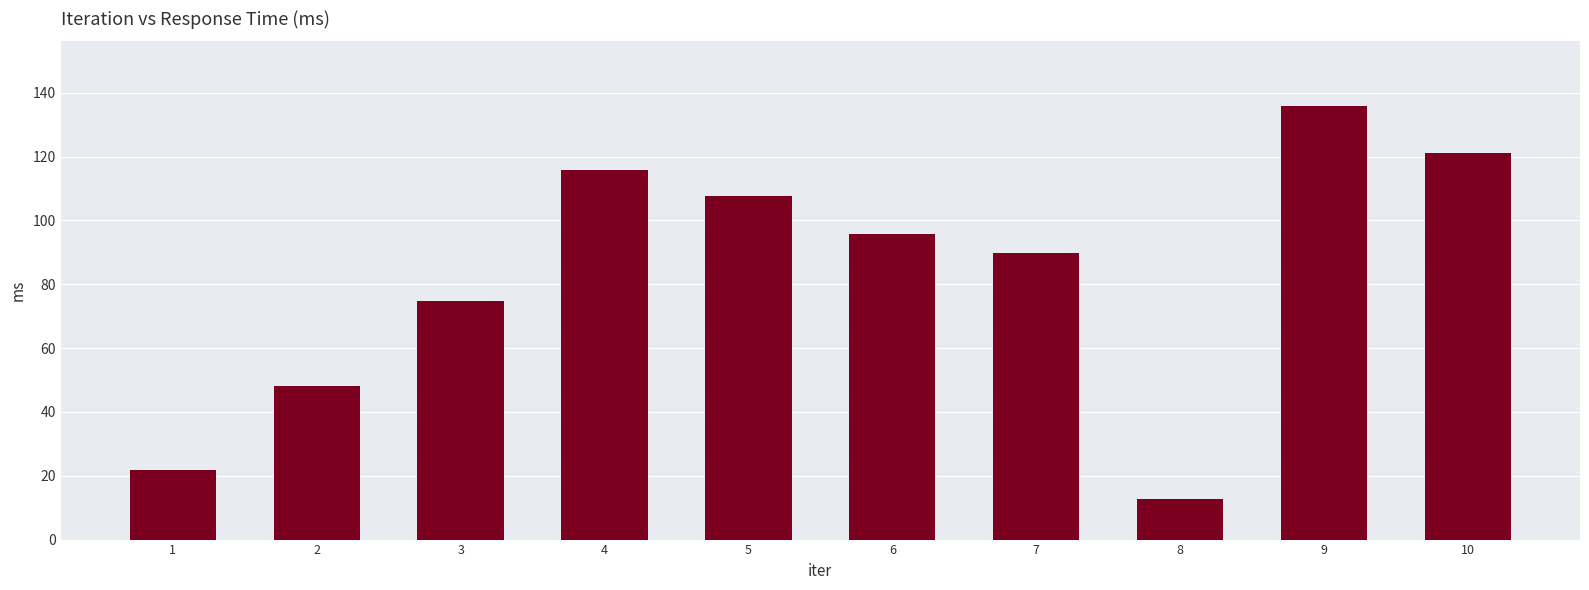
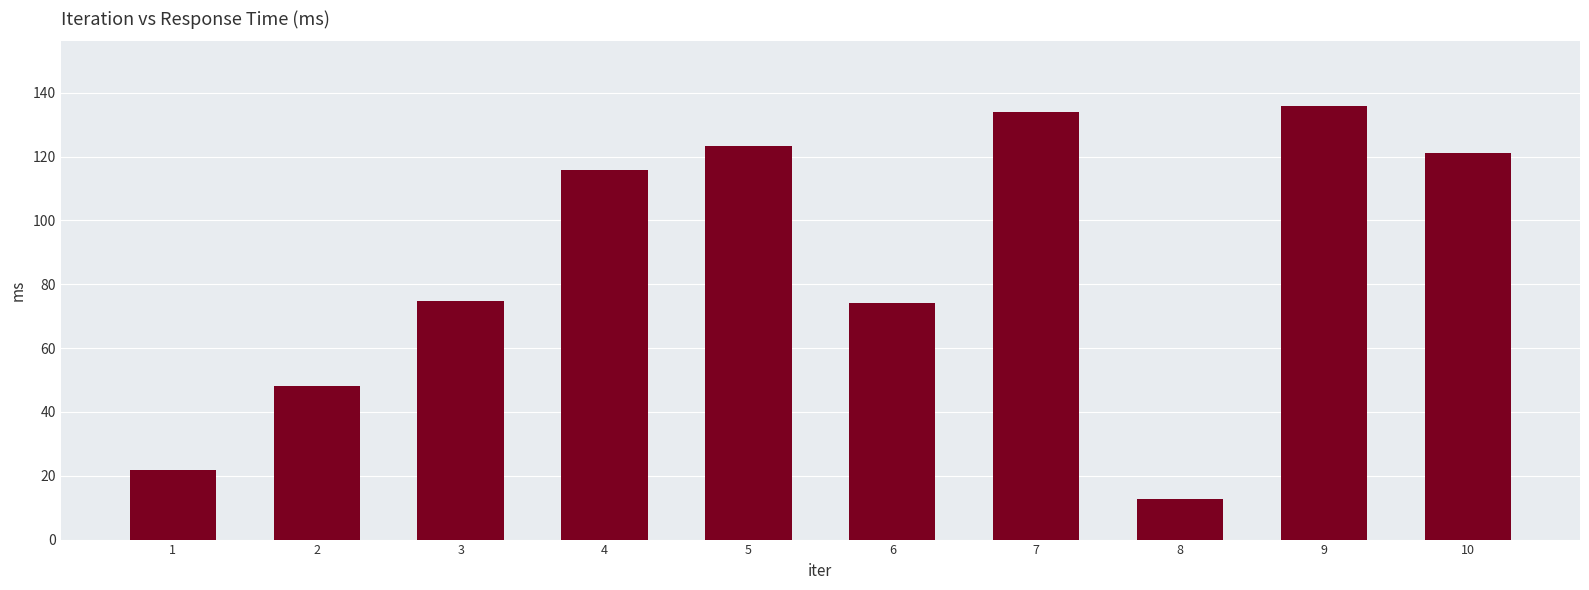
  {
    "1": 22,
    "2": 48,
    "3": 75,
    "4": 116,
-   "5": 108,
-   "6": 96,
-   "7": 90,
+   "5": 123,
+   "6": 74,
+   "7": 134,
    "8": 13,
    "9": 136,
    "10": 121
  }
